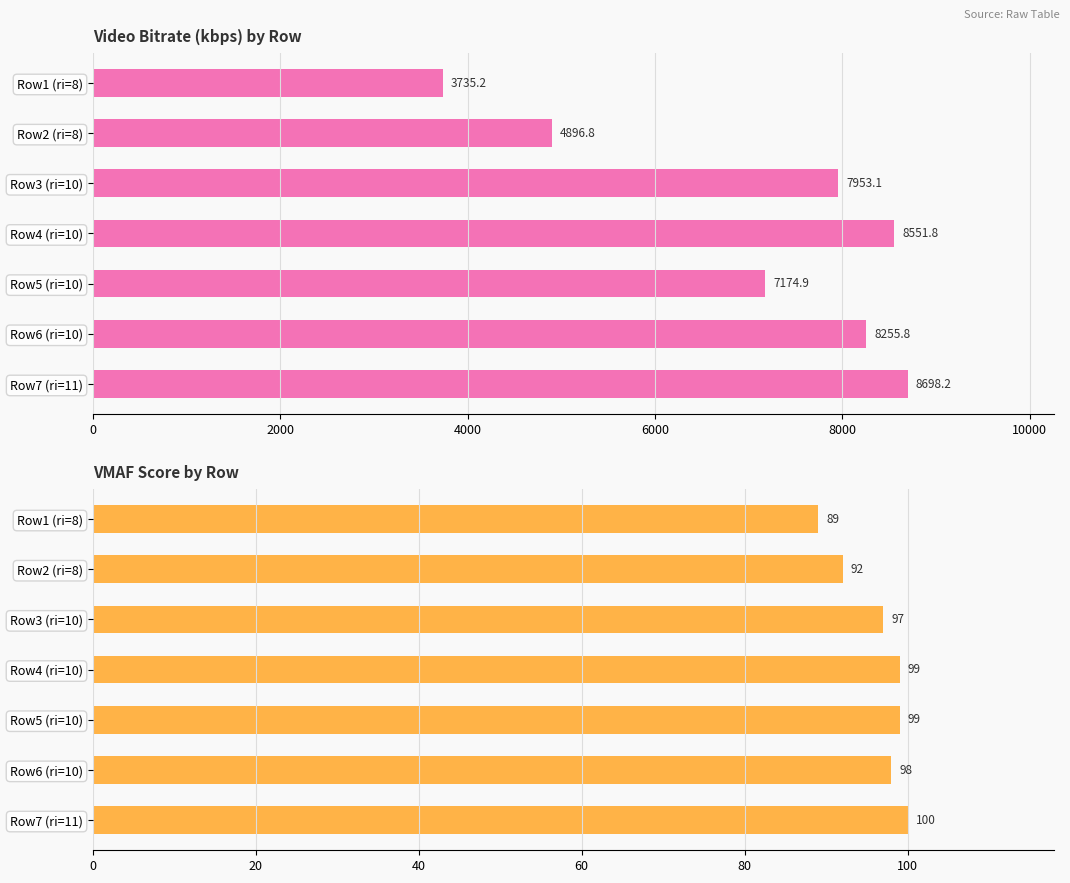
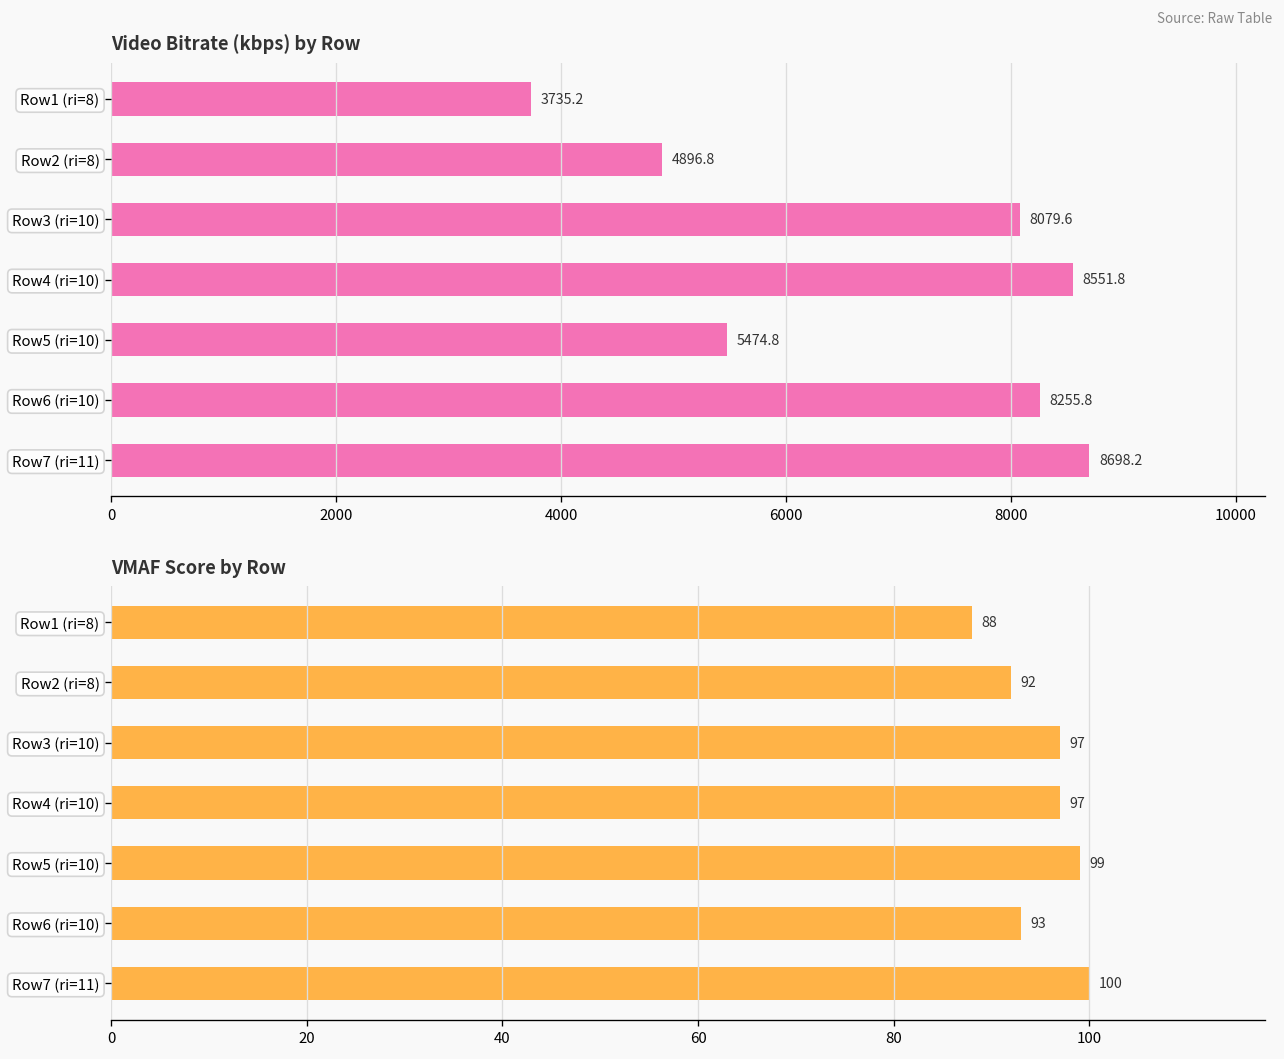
  {
    "Video Bitrate (kbps) by Row": {
      "Row1 (ri=8)": 3735.2,
      "Row2 (ri=8)": 4896.8,
-     "Row3 (ri=10)": 7953.1,
+     "Row3 (ri=10)": 8079.6,
      "Row4 (ri=10)": 8551.8,
-     "Row5 (ri=10)": 7174.9,
+     "Row5 (ri=10)": 5474.8,
      "Row6 (ri=10)": 8255.8,
      "Row7 (ri=11)": 8698.2
    },
    "VMAF Score by Row": {
-     "Row1 (ri=8)": 89,
+     "Row1 (ri=8)": 88,
      "Row2 (ri=8)": 92,
      "Row3 (ri=10)": 97,
-     "Row4 (ri=10)": 99,
+     "Row4 (ri=10)": 97,
      "Row5 (ri=10)": 99,
-     "Row6 (ri=10)": 98,
+     "Row6 (ri=10)": 93,
      "Row7 (ri=11)": 100
    }
  }
